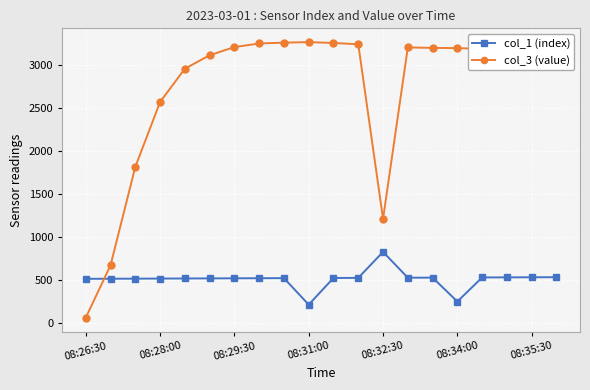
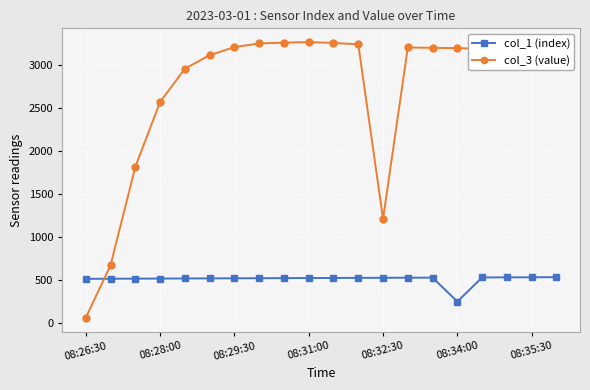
  {
    "col_1 (index)": {
      "08:26:30": 500,
      "08:28:00": 500,
      "08:29:30": 500,
-     "08:31:00": 200,
-     "08:32:30": 800,
+     "08:31:00": 500,
+     "08:32:30": 500,
      "08:34:00": 200,
      "08:35:30": 500
    },
    "col_3 (value)": {
      "08:26:30": 100,
      "08:28:00": 2600,
      "08:29:30": 3200,
      "08:31:00": 3300,
      "08:32:30": 1200,
      "08:34:00": 3200
    }
  }
